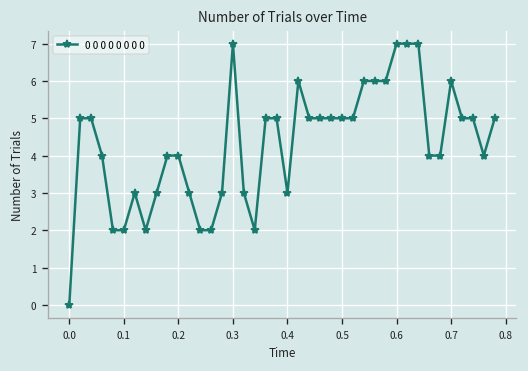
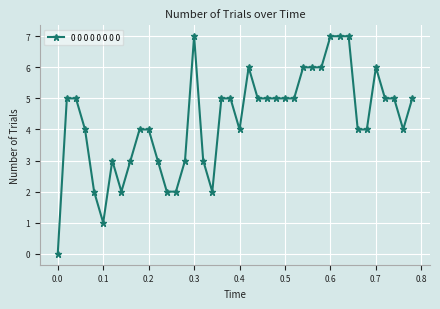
  {
    "0.0": 0,
-   "0.1": 2,
+   "0.1": 1,
    "0.2": 4,
    "0.3": 7,
-   "0.4": 3,
+   "0.4": 4,
    "0.5": 5,
    "0.6": 7,
    "0.7": 6
  }
